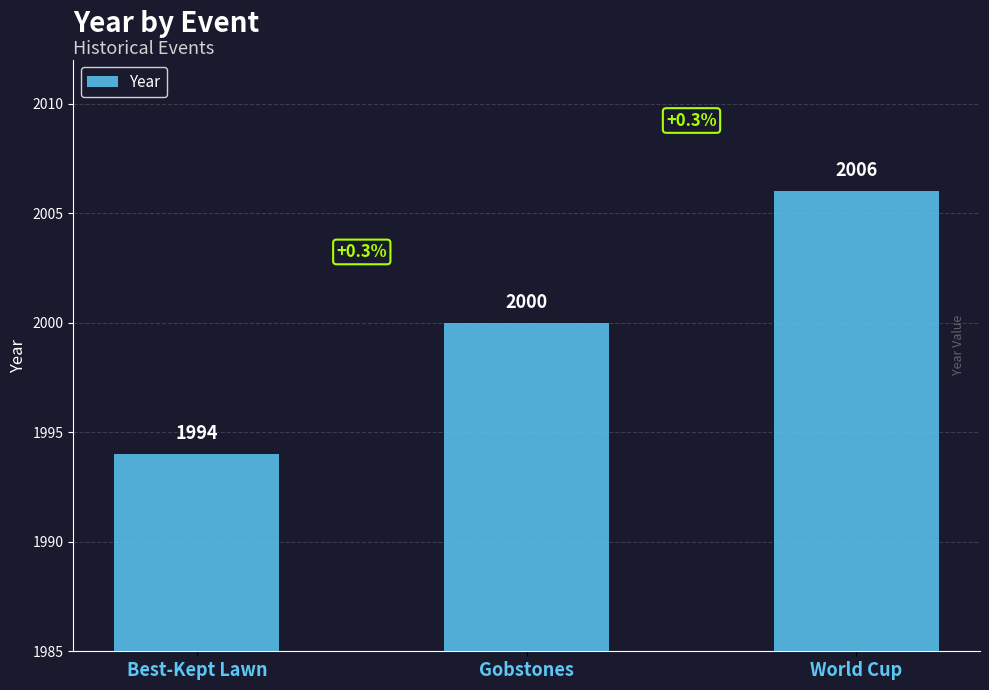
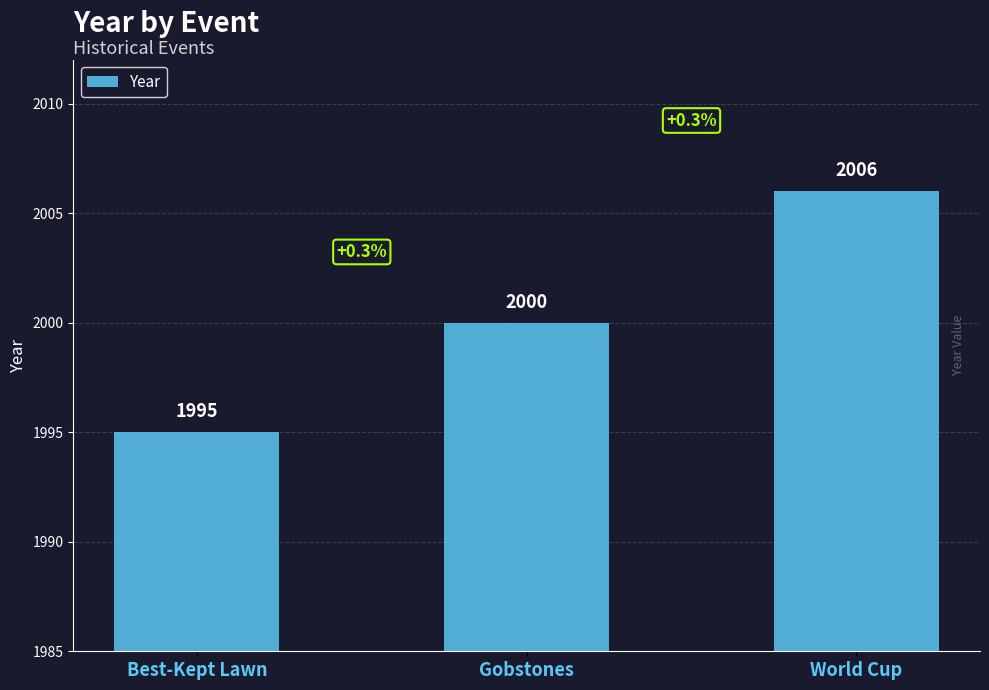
  {
-   "Best-Kept Lawn": 1994,
+   "Best-Kept Lawn": 1995,
    "Gobstones": 2000,
    "World Cup": 2006
  }
